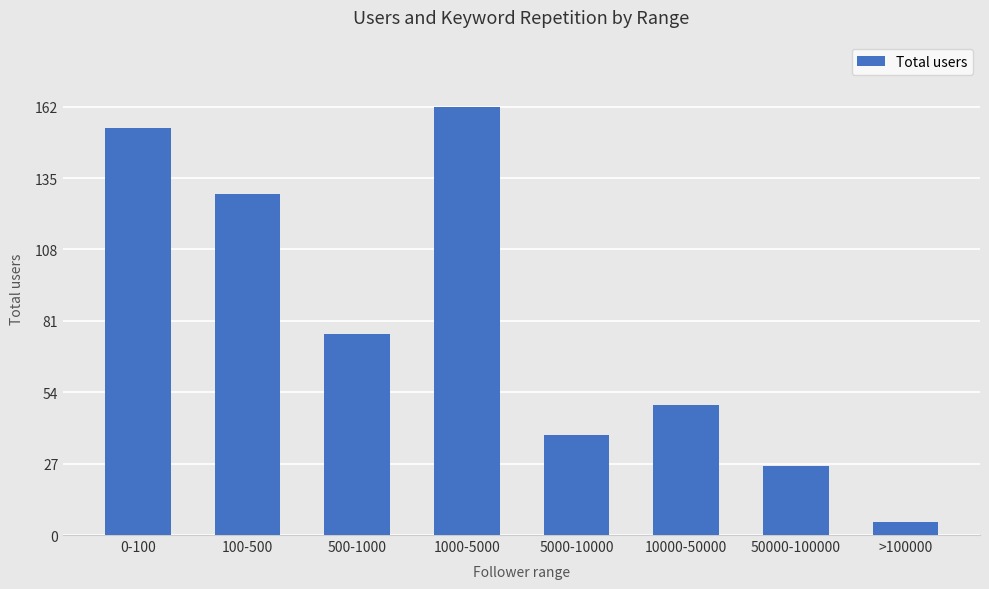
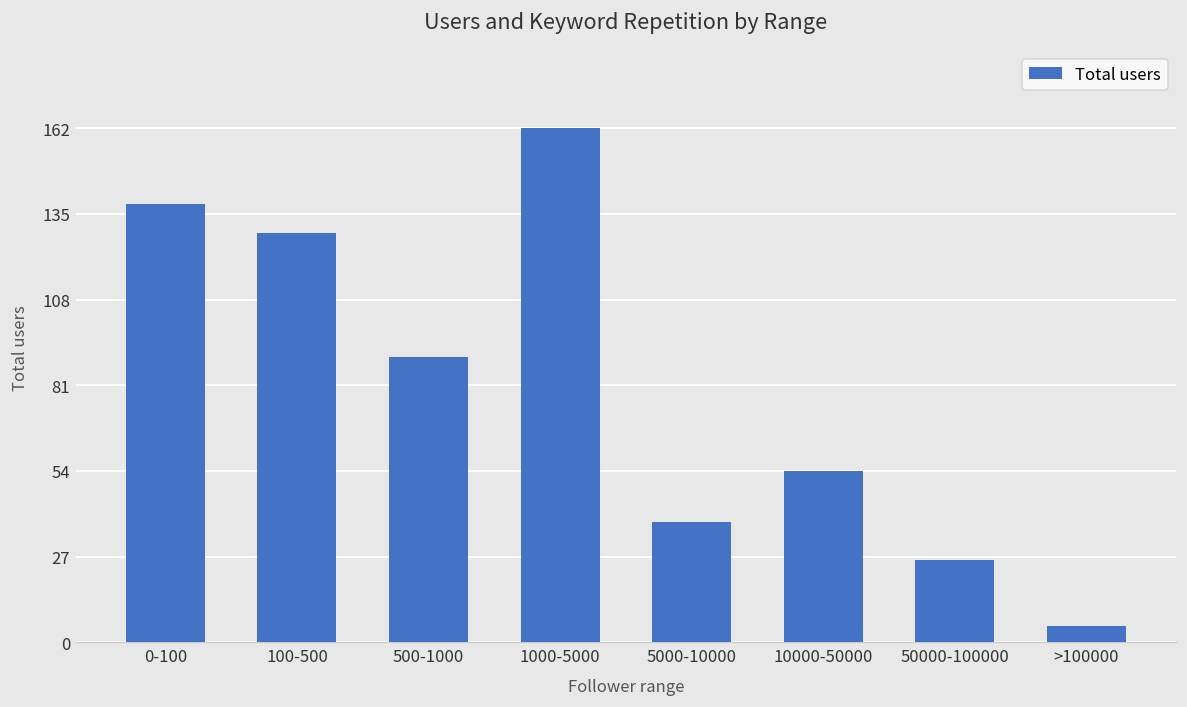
  {
-   "0-100": 154,
+   "0-100": 138,
    "100-500": 129,
-   "500-1000": 76,
+   "500-1000": 90,
    "1000-5000": 162,
    "5000-10000": 38,
-   "10000-50000": 49,
+   "10000-50000": 54,
    "50000-100000": 26,
    ">100000": 5
  }
